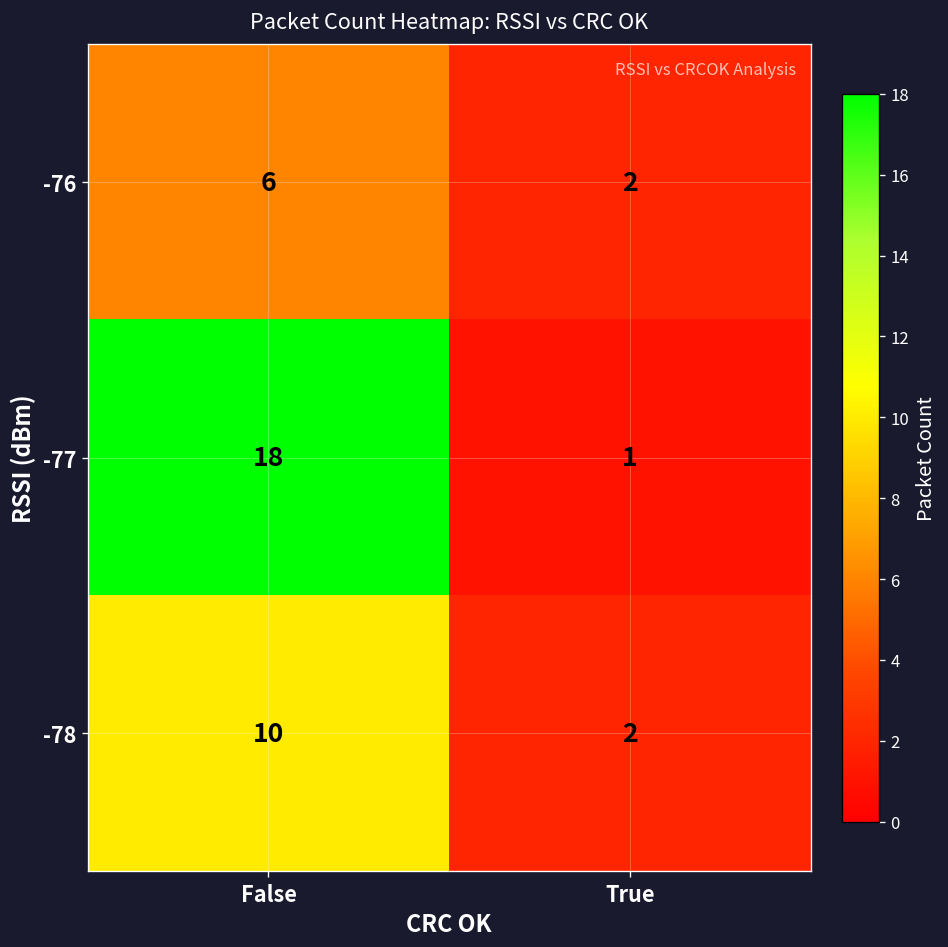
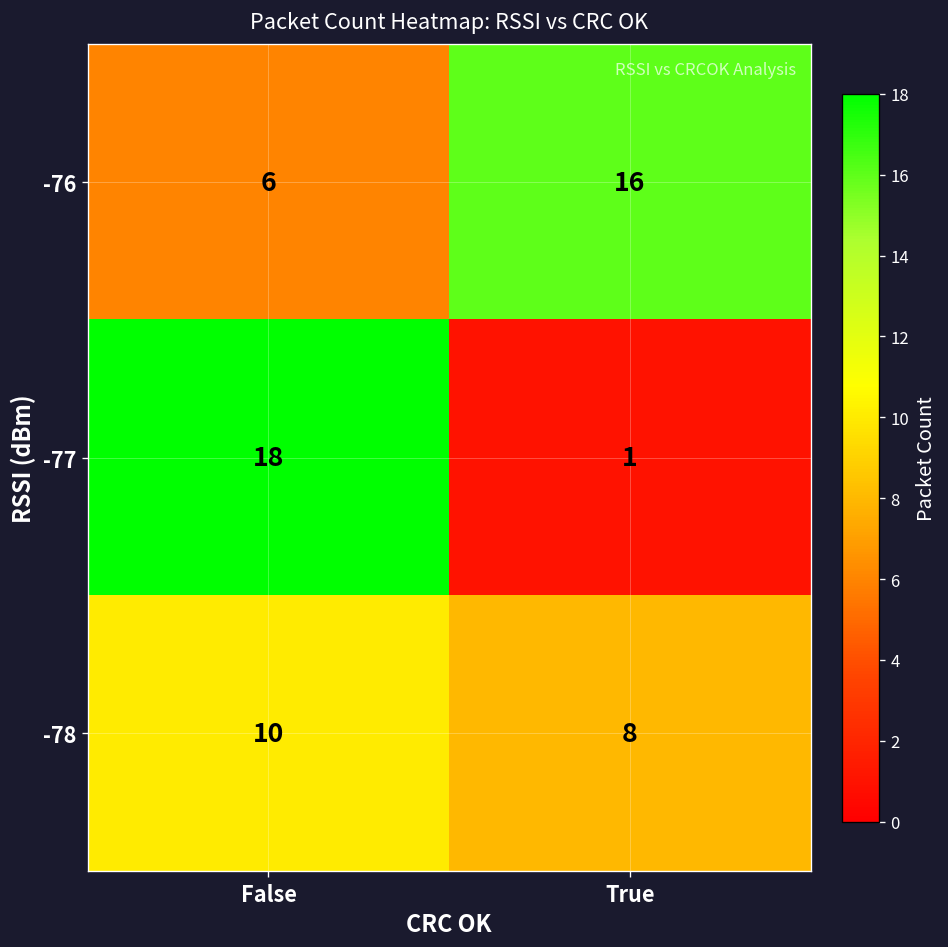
  {
    "-76": {
      "False": 6,
-     "True": 2
+     "True": 16
    },
    "-77": {
      "False": 18,
      "True": 1
    },
    "-78": {
      "False": 10,
-     "True": 2
+     "True": 8
    }
  }
